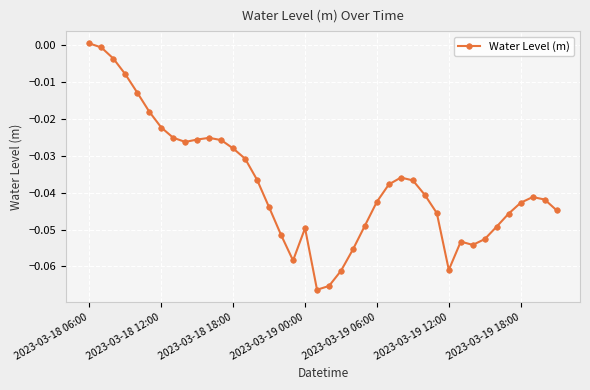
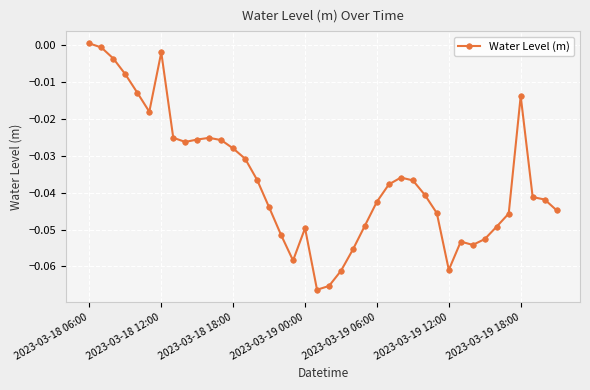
  {
    "2023-03-18 06:00": 0.001,
-   "2023-03-18 12:00": -0.022,
+   "2023-03-18 12:00": -0.002,
    "2023-03-18 18:00": -0.028,
    "2023-03-19 00:00": -0.050,
    "2023-03-19 06:00": -0.042,
    "2023-03-19 12:00": -0.061,
-   "2023-03-19 18:00": -0.043
+   "2023-03-19 18:00": -0.014
  }
